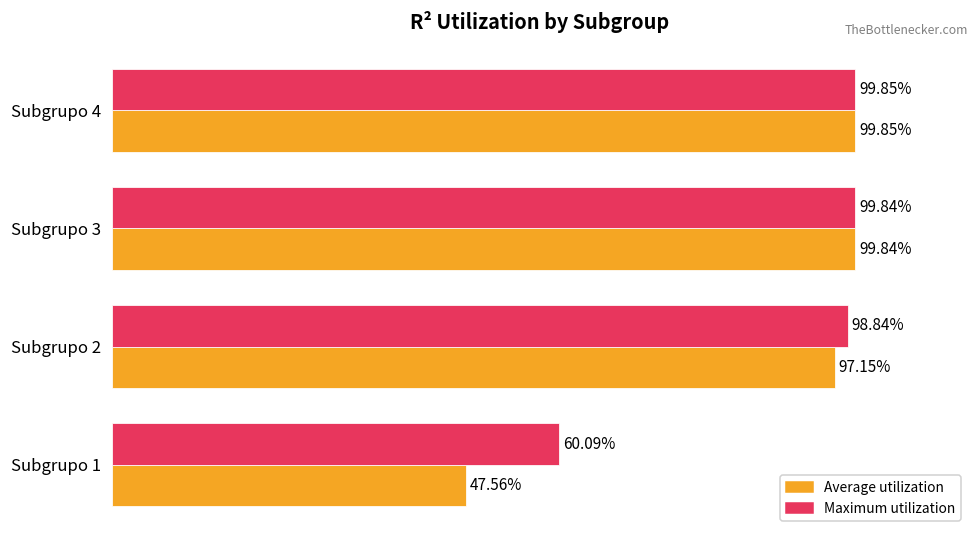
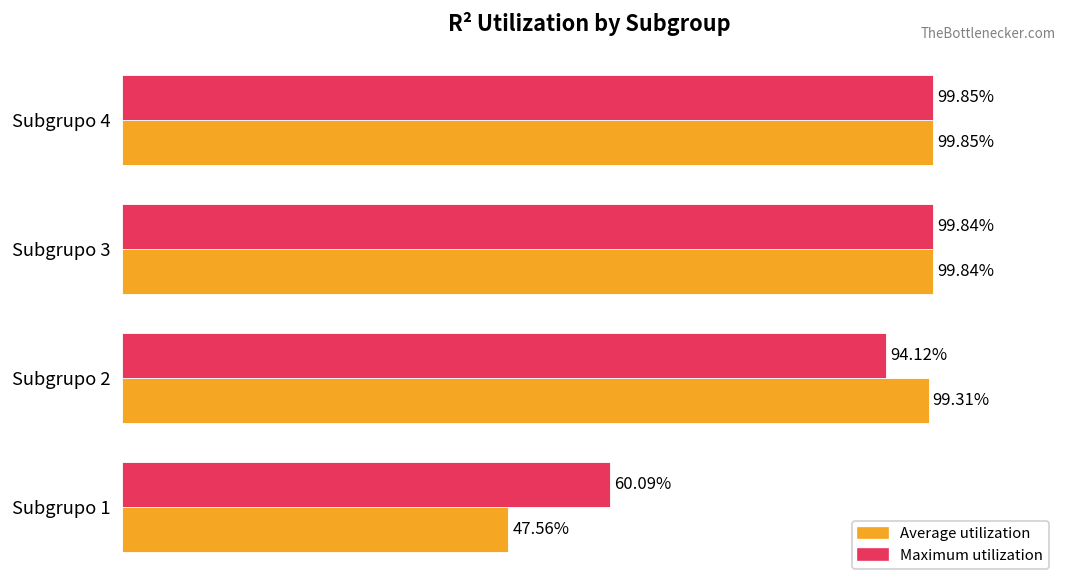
  {
    "Average utilization": {
      "Subgrupo 4": "99.85%",
      "Subgrupo 3": "99.84%",
-     "Subgrupo 2": "97.15%",
+     "Subgrupo 2": "99.31%",
      "Subgrupo 1": "47.56%"
    },
    "Maximum utilization": {
      "Subgrupo 4": "99.85%",
      "Subgrupo 3": "99.84%",
-     "Subgrupo 2": "98.84%",
+     "Subgrupo 2": "94.12%",
      "Subgrupo 1": "60.09%"
    }
  }
